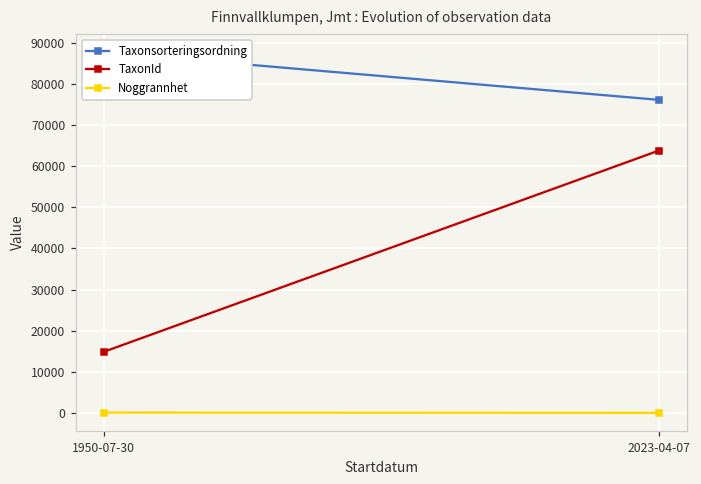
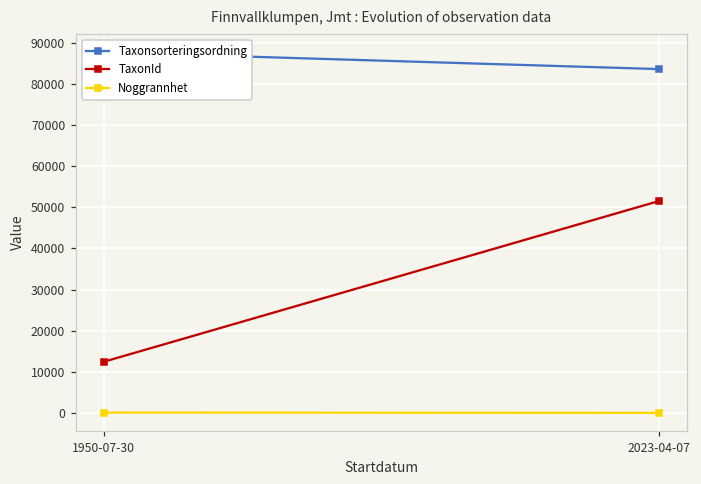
  {
    "Taxonsorteringsordning": {
-     "2023-04-07": 76000
+     "2023-04-07": 84000
    },
    "TaxonId": {
-     "1950-07-30": 15000,
-     "2023-04-07": 64000
+     "1950-07-30": 12000,
+     "2023-04-07": 52000
    },
    "Noggrannhet": {
      "1950-07-30": 0,
      "2023-04-07": 0
    }
  }
